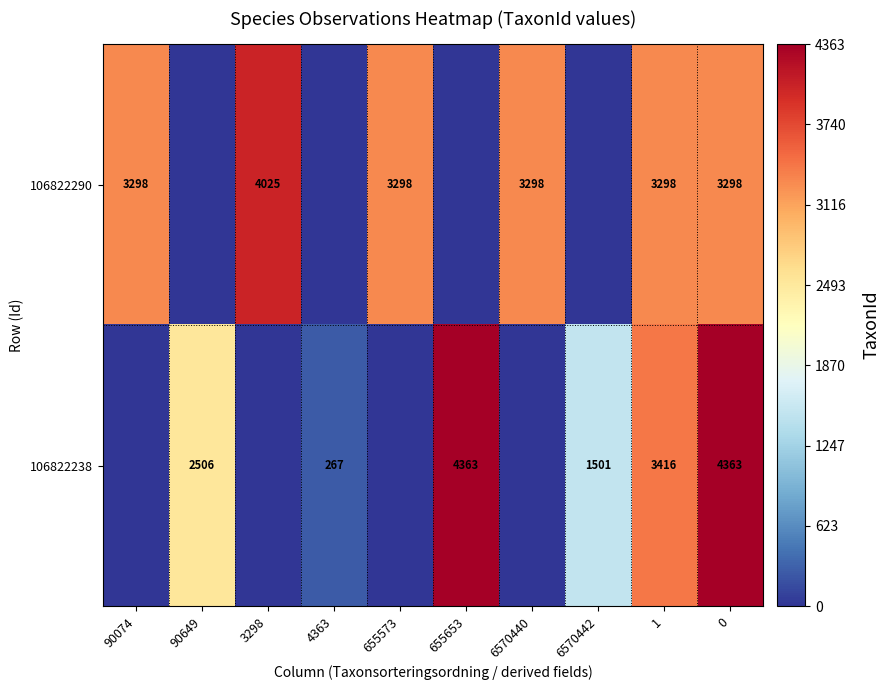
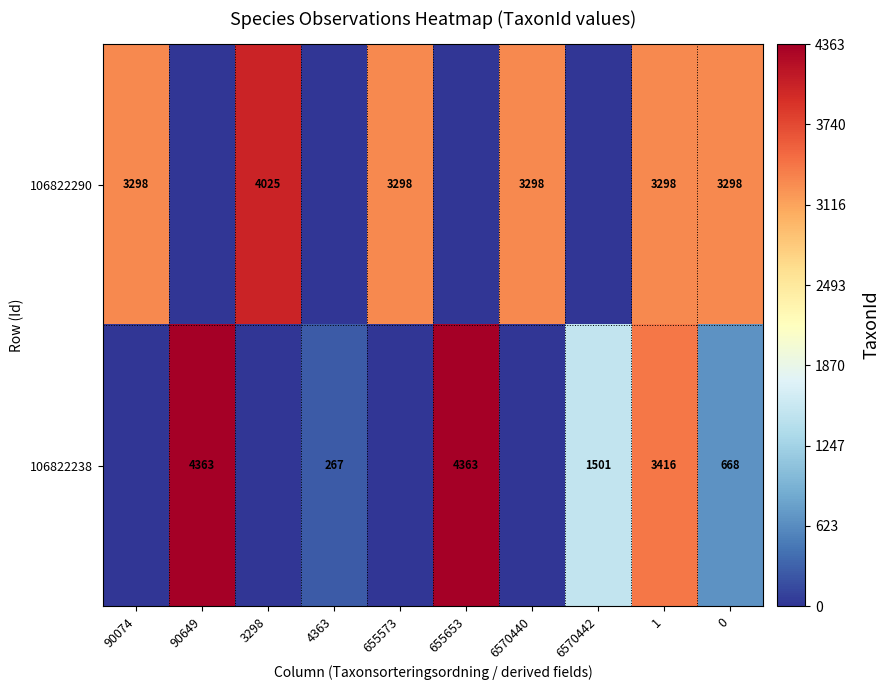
  {
    "106822290": {
      "90074": 3298,
      "3298": 4025,
      "655573": 3298,
      "6570440": 3298,
      "1": 3298,
      "0": 3298
    },
    "106822238": {
-     "90649": 2506,
+     "90649": 4363,
      "4363": 267,
      "655653": 4363,
      "6570442": 1501,
      "1": 3416,
-     "0": 4363
+     "0": 668
    }
  }
